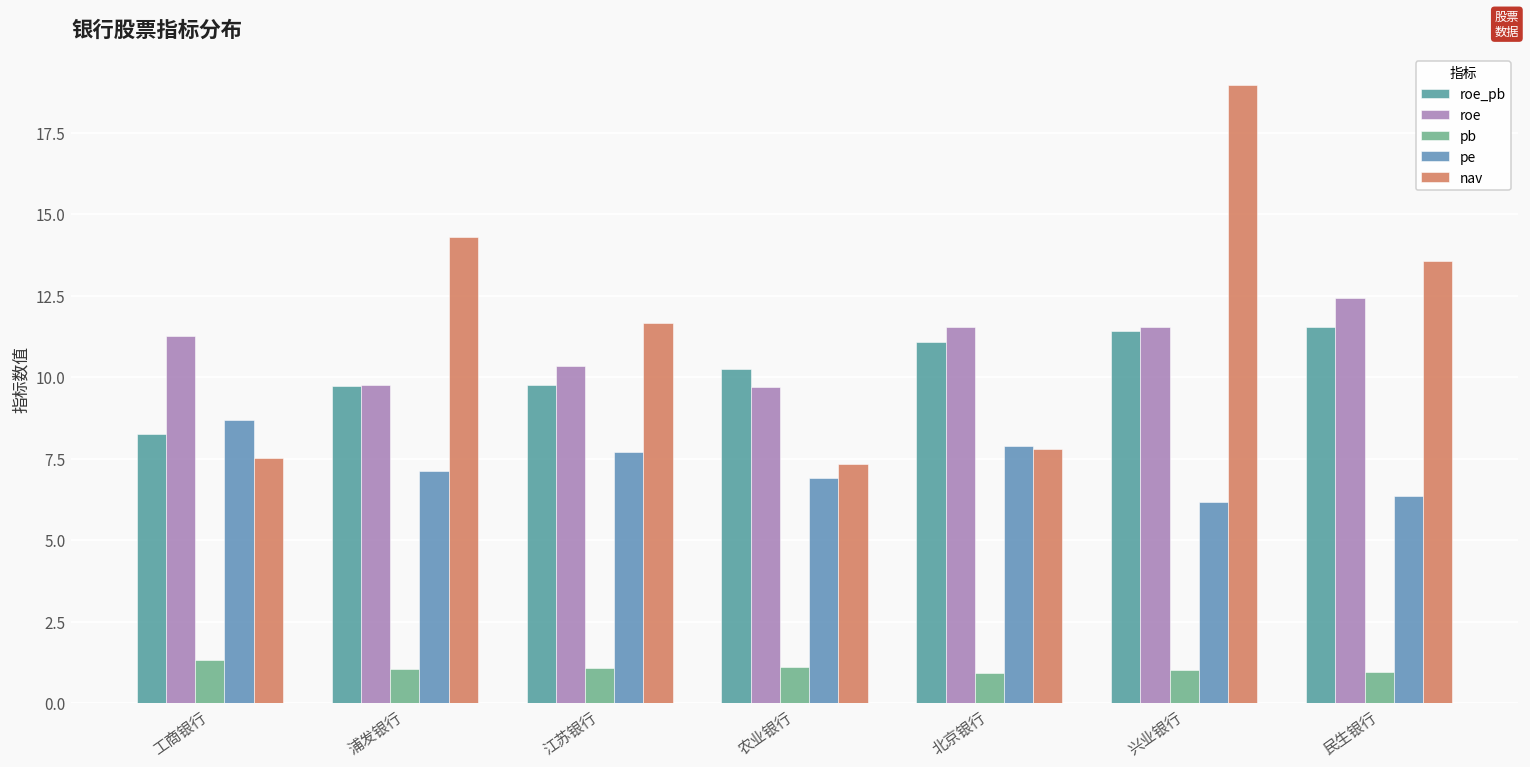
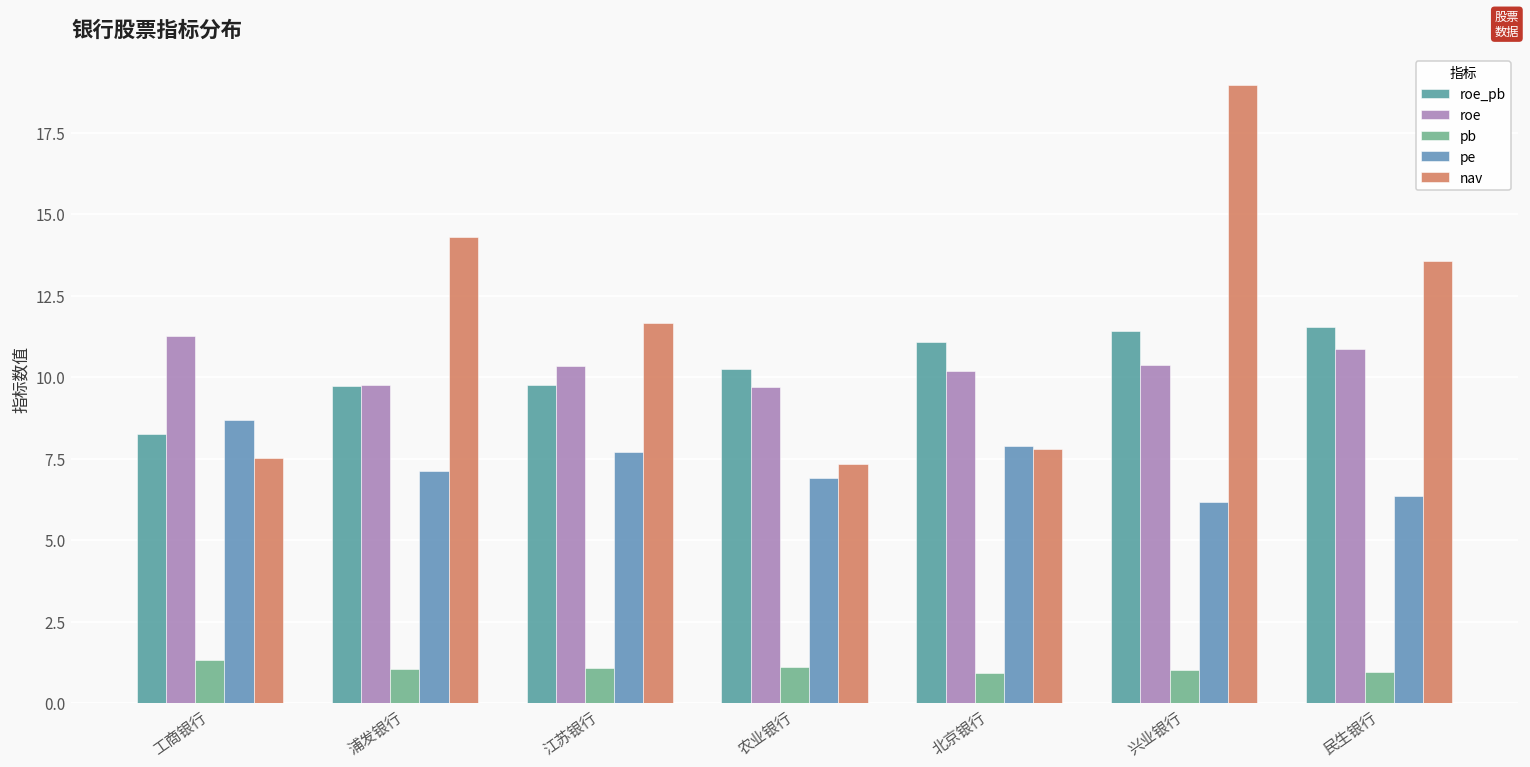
  {
    "roe": {
      "工商银行": 11.3,
      "浦发银行": 9.8,
      "江苏银行": 10.3,
      "农业银行": 9.7,
-     "北京银行": 11.5,
-     "兴业银行": 11.5,
-     "民生银行": 12.4
+     "北京银行": 10.2,
+     "兴业银行": 10.4,
+     "民生银行": 10.9
    },
    "nav": {
      "工商银行": 7.5,
      "浦发银行": 14.3,
      "江苏银行": 11.7,
      "农业银行": 7.3,
      "北京银行": 7.8,
      "兴业银行": 19.0,
      "民生银行": 13.6
    }
  }
